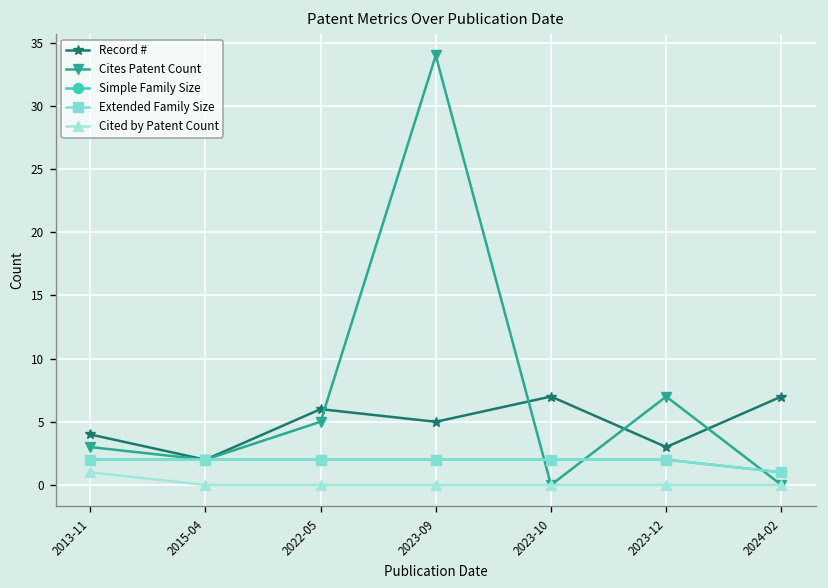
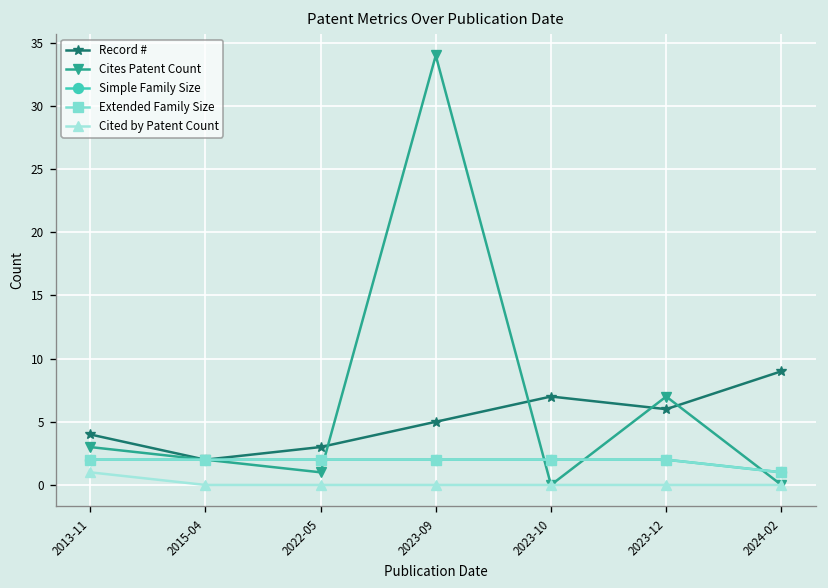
  {
    "Record #": {
      "2013-11": 4,
-     "2022-05": 6,
+     "2022-05": 3,
      "2023-09": 5,
      "2023-10": 7,
-     "2023-12": 3,
-     "2024-02": 7
+     "2023-12": 6,
+     "2024-02": 9
    },
    "Cites Patent Count": {
      "2013-11": 3,
-     "2022-05": 5,
+     "2022-05": 1,
      "2023-09": 34,
      "2023-12": 7
    }
  }
